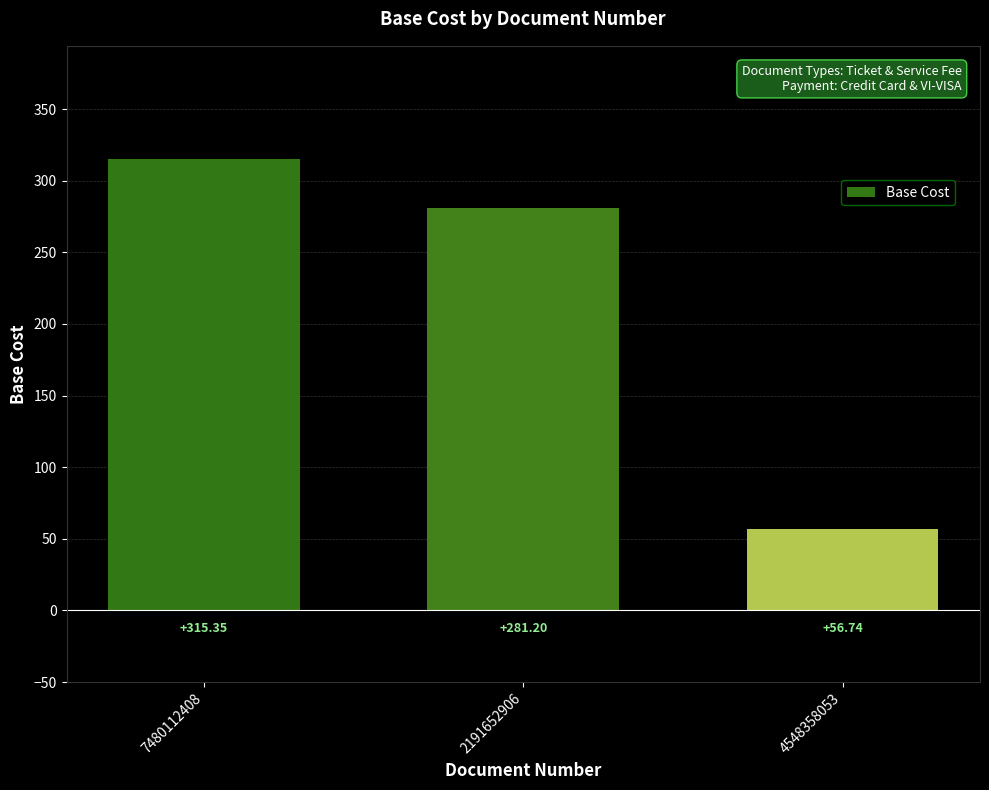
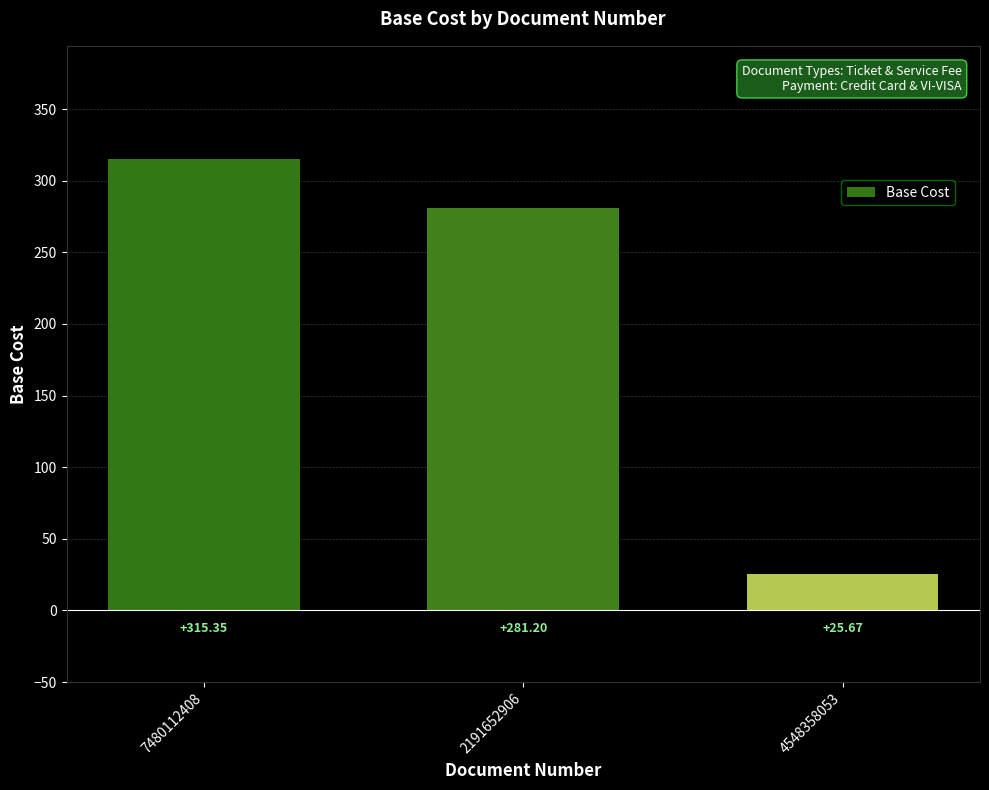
  {
-   "4548358053": "+56.74"
+   "4548358053": "+25.67"
  }
